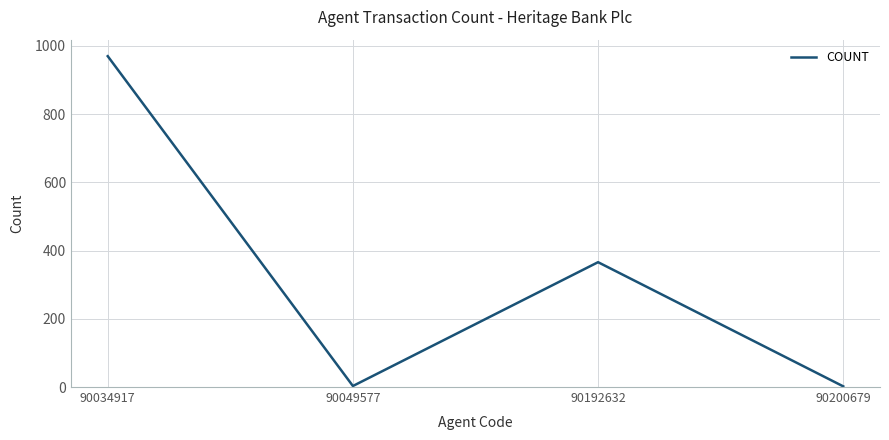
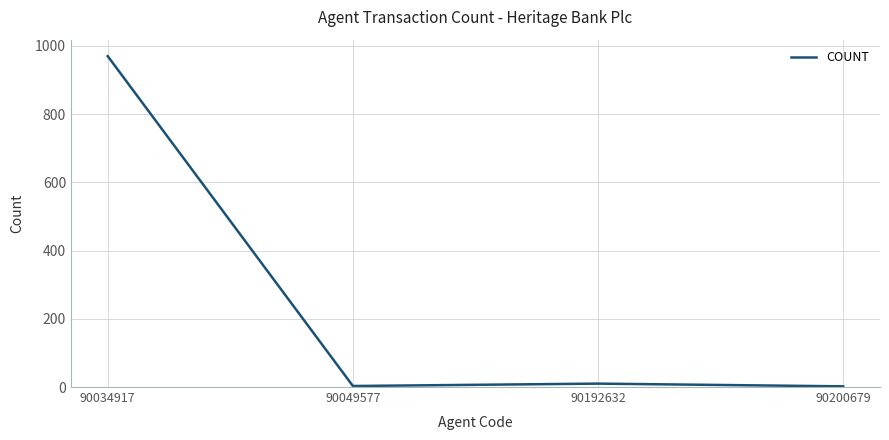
  {
    "90034917": 970,
    "90049577": 0,
-   "90192632": 370,
+   "90192632": 10,
    "90200679": 0
  }
